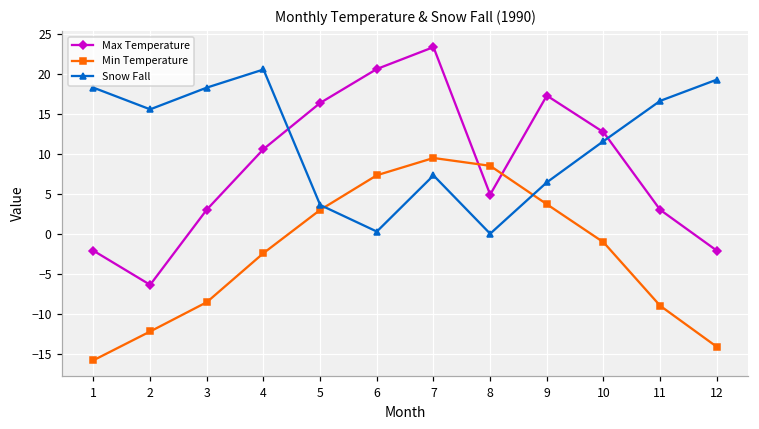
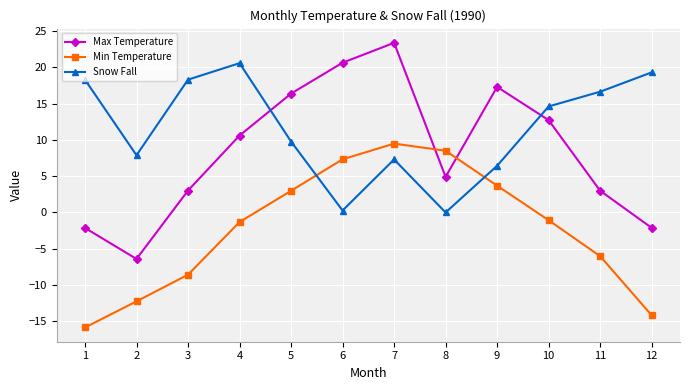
  {
    "Max Temperature": {
      "1": -2,
      "2": -6,
      "3": 3,
      "4": 11,
      "5": 16,
      "6": 21,
      "7": 23,
      "8": 5,
      "9": 17,
      "10": 13,
      "11": 3,
      "12": -2
    },
    "Min Temperature": {
      "1": -16,
      "2": -12,
      "3": -9,
-     "4": -2,
+     "4": -1,
      "5": 3,
      "6": 7,
      "7": 9,
      "8": 9,
      "9": 4,
      "10": -1,
-     "11": -9,
+     "11": -6,
      "12": -14
    },
    "Snow Fall": {
-     "2": 16,
+     "2": 8,
      "3": 18,
      "4": 21,
-     "5": 4,
+     "5": 10,
      "6": 0,
      "7": 7,
      "8": 0,
      "9": 6,
-     "10": 12,
+     "10": 15,
      "11": 17,
      "12": 19
    }
  }
